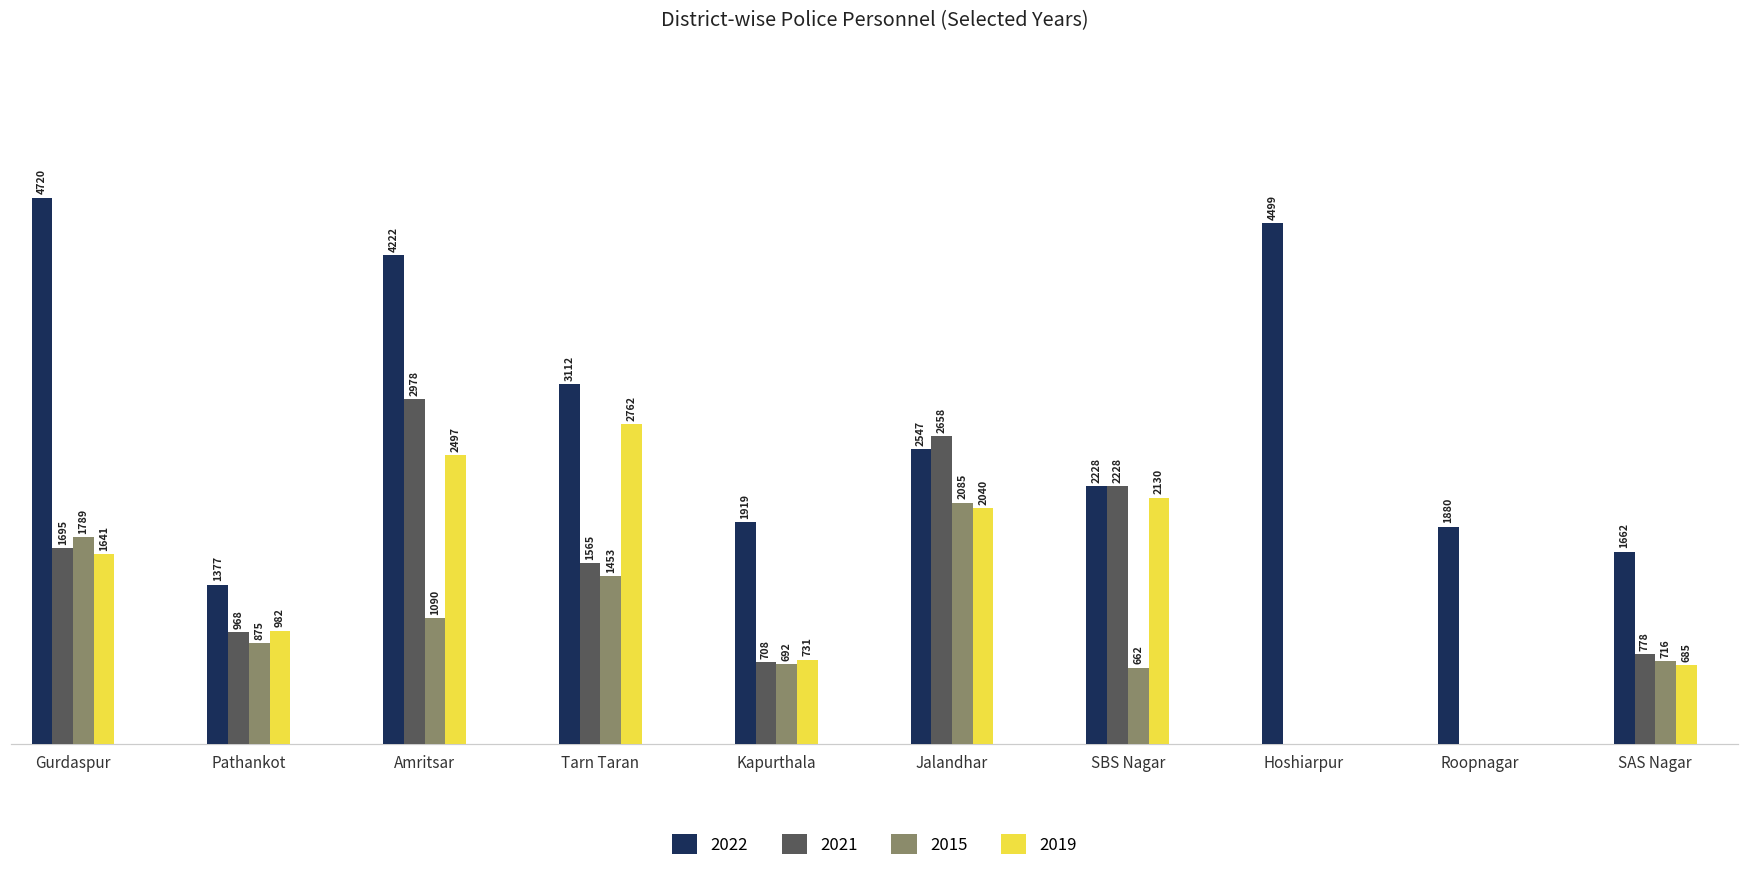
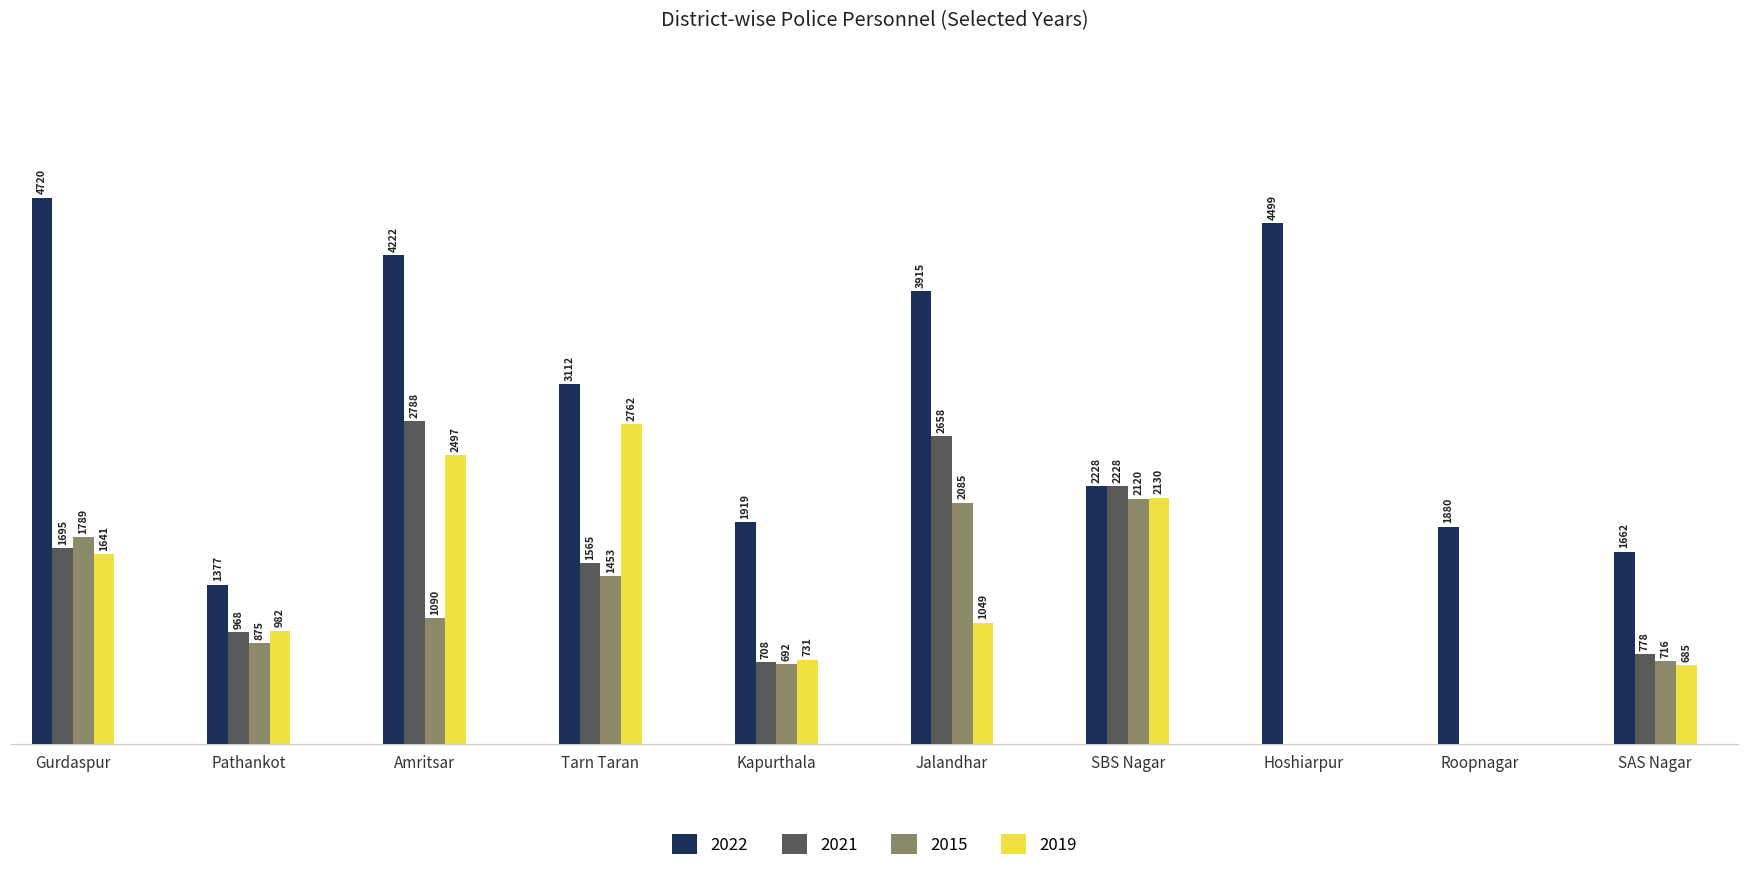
  {
    "2022": {
      "Gurdaspur": 4720,
      "Pathankot": 1377,
      "Amritsar": 4222,
      "Tarn Taran": 3112,
      "Kapurthala": 1919,
-     "Jalandhar": 2547,
+     "Jalandhar": 3915,
      "SBS Nagar": 2228,
      "Hoshiarpur": 4499,
      "Roopnagar": 1880,
      "SAS Nagar": 1662
    },
    "2021": {
      "Gurdaspur": 1695,
      "Pathankot": 968,
-     "Amritsar": 2978,
+     "Amritsar": 2788,
      "Tarn Taran": 1565,
      "Kapurthala": 708,
      "Jalandhar": 2658,
      "SBS Nagar": 2228,
      "SAS Nagar": 778
    },
    "2015": {
      "Gurdaspur": 1789,
      "Pathankot": 875,
      "Amritsar": 1090,
      "Tarn Taran": 1453,
      "Kapurthala": 692,
      "Jalandhar": 2085,
-     "SBS Nagar": 662,
+     "SBS Nagar": 2120,
      "SAS Nagar": 716
    },
    "2019": {
      "Gurdaspur": 1641,
      "Pathankot": 982,
      "Amritsar": 2497,
      "Tarn Taran": 2762,
      "Kapurthala": 731,
-     "Jalandhar": 2040,
+     "Jalandhar": 1049,
      "SBS Nagar": 2130,
      "SAS Nagar": 685
    }
  }
